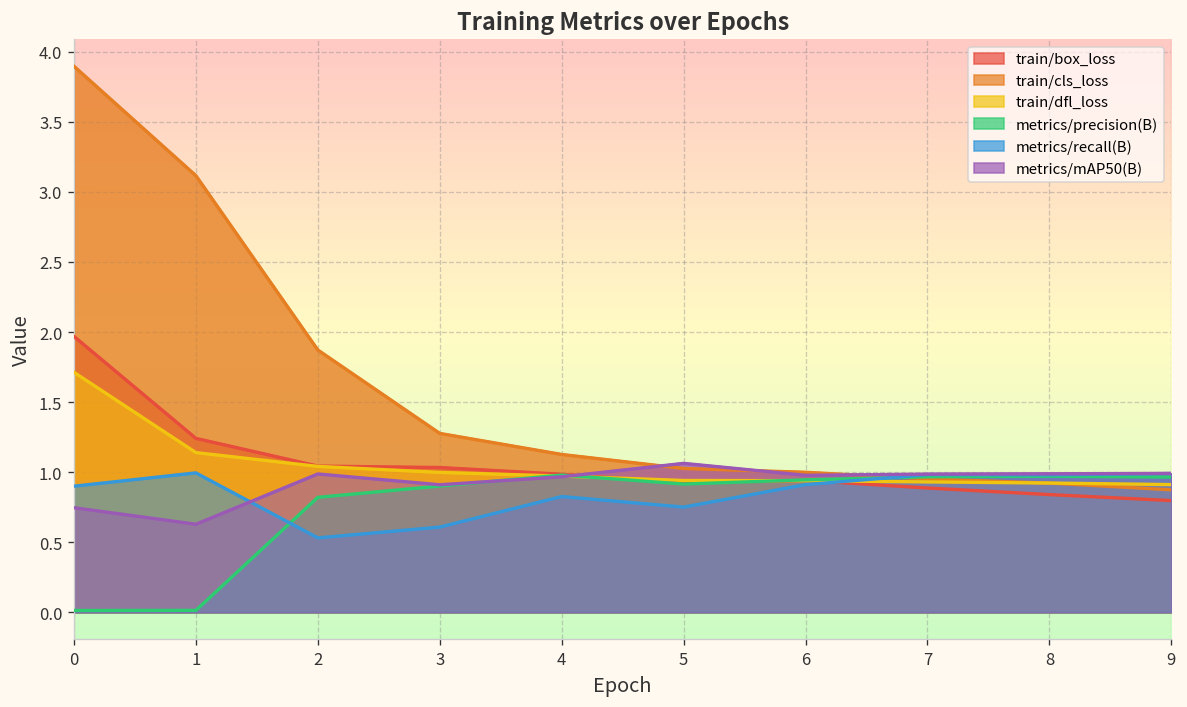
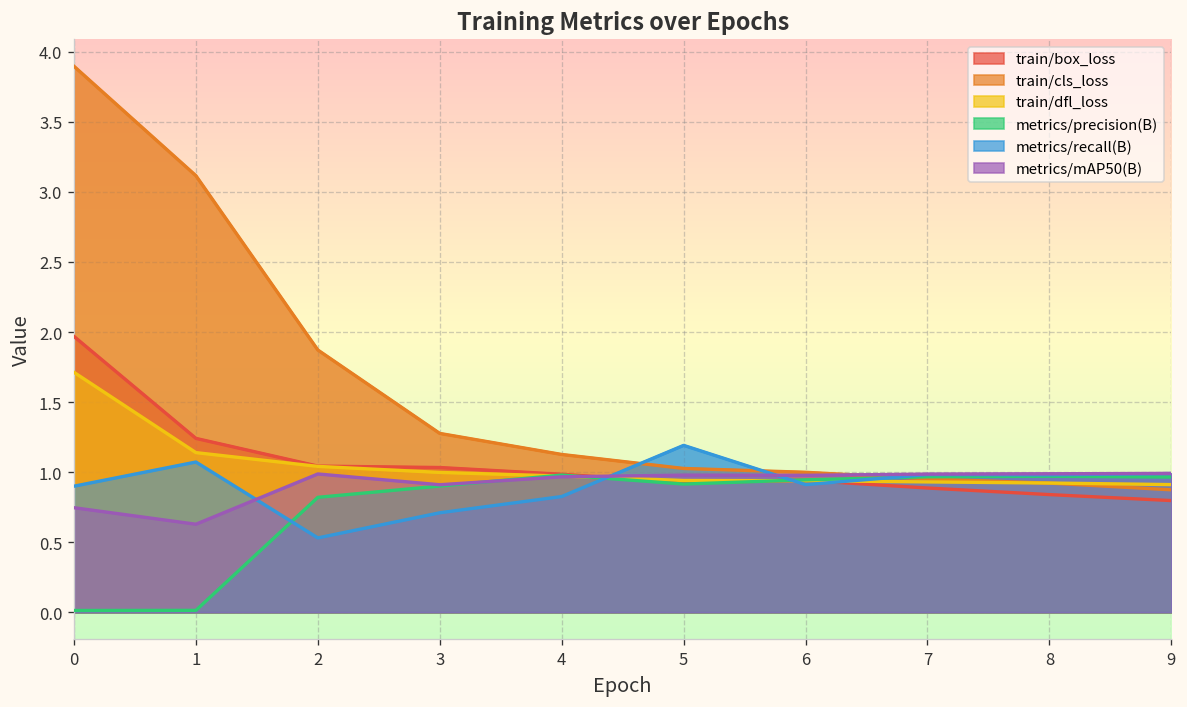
  {
    "metrics/precision(B)": {
      "0": 0.01,
      "1": 0.01,
      "2": 0.82,
      "9": 0.96
    },
    "metrics/recall(B)": {
      "0": 0.90,
-     "1": 0.99,
+     "1": 1.07,
      "2": 0.53,
-     "3": 0.61,
+     "3": 0.71,
      "4": 0.83,
-     "5": 0.75,
+     "5": 1.19,
      "6": 0.91
    },
    "metrics/mAP50(B)": {
      "0": 0.75,
      "1": 0.63,
      "2": 0.99,
-     "5": 1.06
+     "5": 0.98
    }
  }
